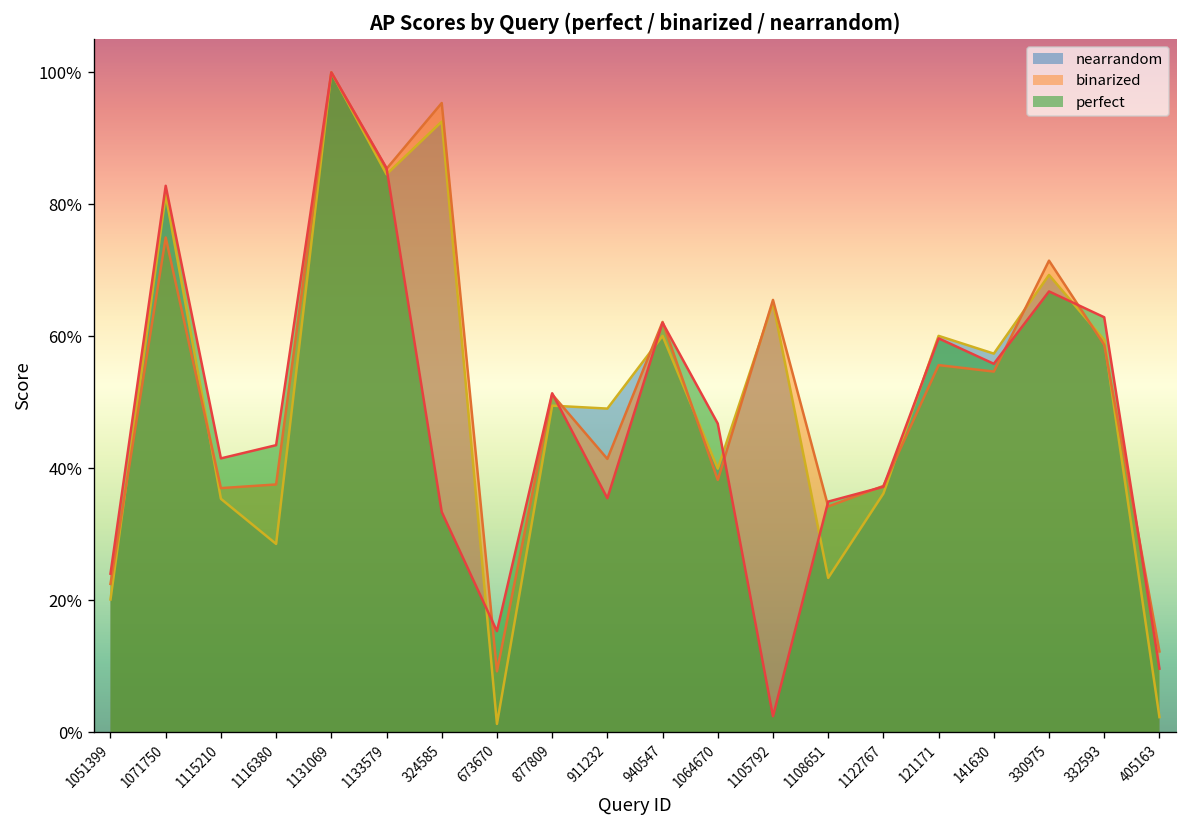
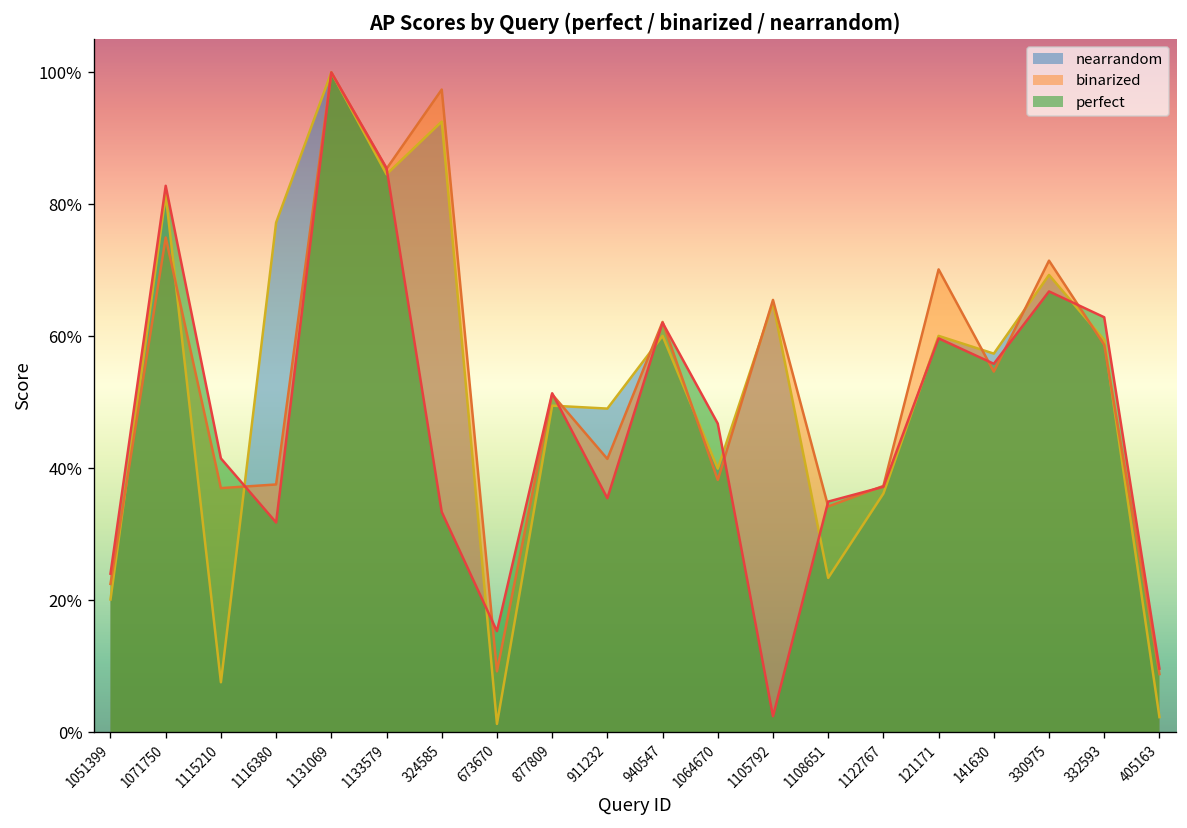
  {
    "nearrandom": {
      "1051399": "20%",
      "1071750": "81%",
-     "1115210": "35%",
-     "1116380": "29%",
+     "1115210": "8%",
+     "1116380": "77%",
      "1133579": "85%",
      "324585": "93%",
      "673670": "1%",
      "877809": "49%",
      "911232": "49%",
      "940547": "60%",
      "1064670": "40%",
      "1105792": "65%",
      "1108651": "23%",
      "1122767": "36%",
      "141630": "57%",
      "330975": "69%",
      "332593": "59%",
      "405163": "2%"
    },
    "binarized": {
      "1051399": "22%",
      "1071750": "75%",
      "1115210": "37%",
      "1116380": "38%",
-     "324585": "95%",
+     "324585": "97%",
      "673670": "9%",
      "911232": "41%",
      "1064670": "38%",
      "1105792": "66%",
      "1108651": "34%",
-     "121171": "56%",
+     "121171": "70%",
      "141630": "55%",
      "330975": "71%",
      "332593": "59%",
-     "405163": "12%"
+     "405163": "9%"
    },
    "perfect": {
      "1051399": "24%",
      "1071750": "83%",
      "1115210": "41%",
-     "1116380": "43%",
+     "1116380": "32%",
      "324585": "33%",
      "673670": "15%",
      "911232": "35%",
      "1064670": "47%",
      "1105792": "2%",
      "1108651": "35%",
      "141630": "56%",
      "330975": "67%",
      "332593": "63%",
      "405163": "10%"
    }
  }
